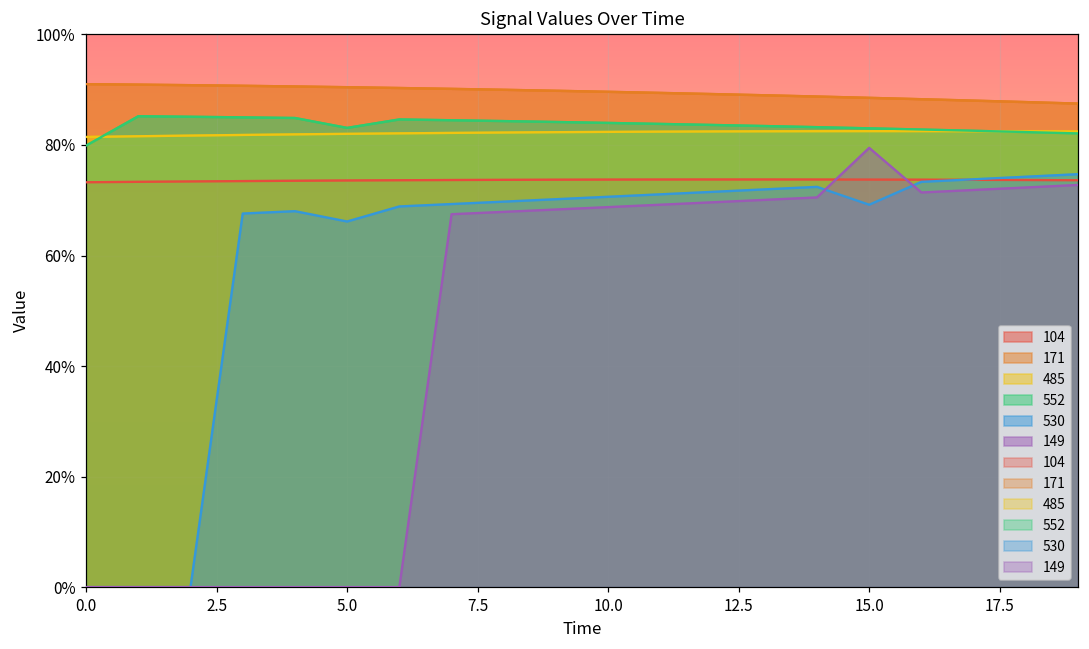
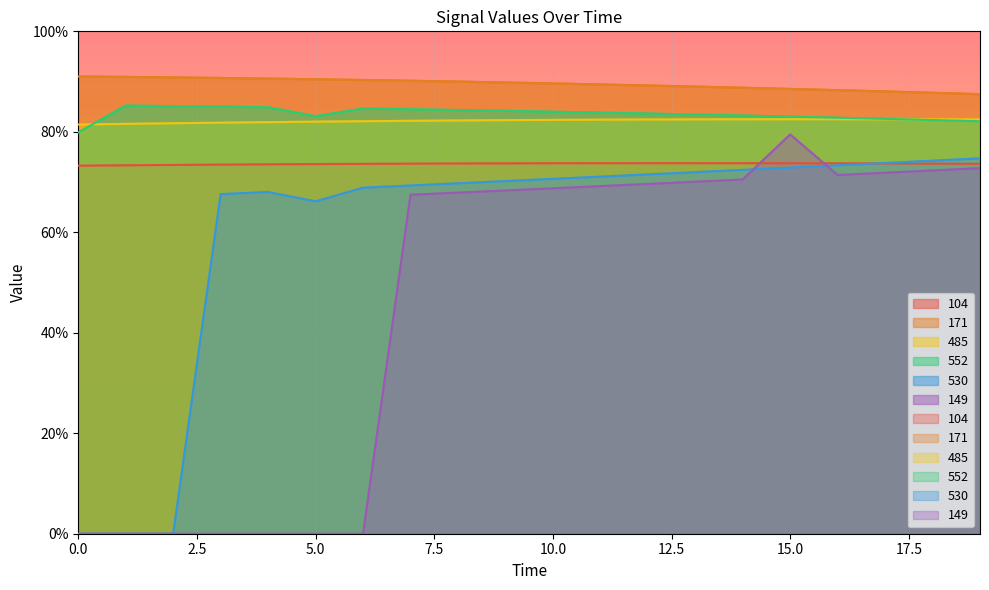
  {
    "552": {
      "0.0": "80%",
      "5.0": "83%",
      "10.0": "84%",
      "15.0": "83%"
    },
    "530": {
      "5.0": "66%",
      "10.0": "71%",
-     "15.0": "69%"
+     "15.0": "73%"
    },
    "149": {
      "5.0": "0%",
      "10.0": "69%",
      "15.0": "79%"
    }
  }
